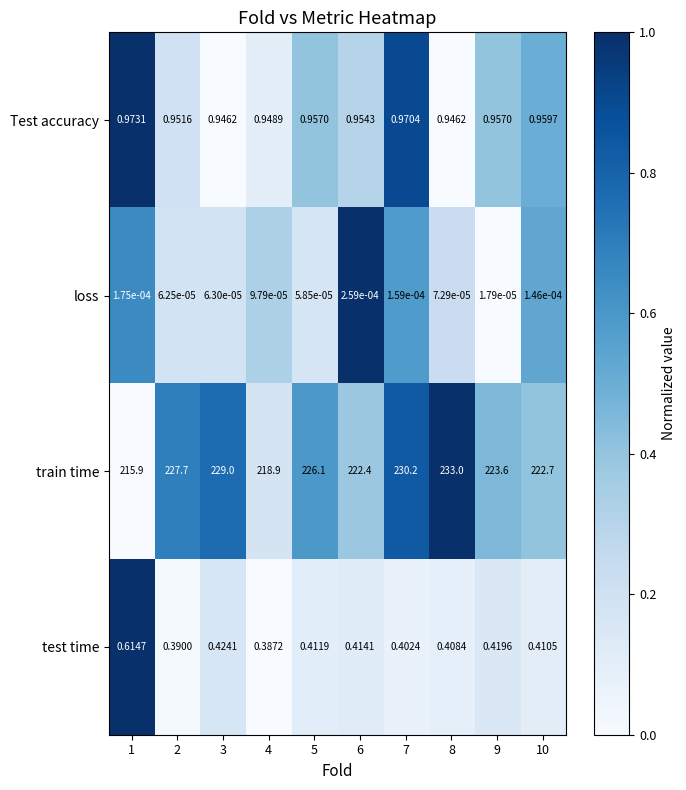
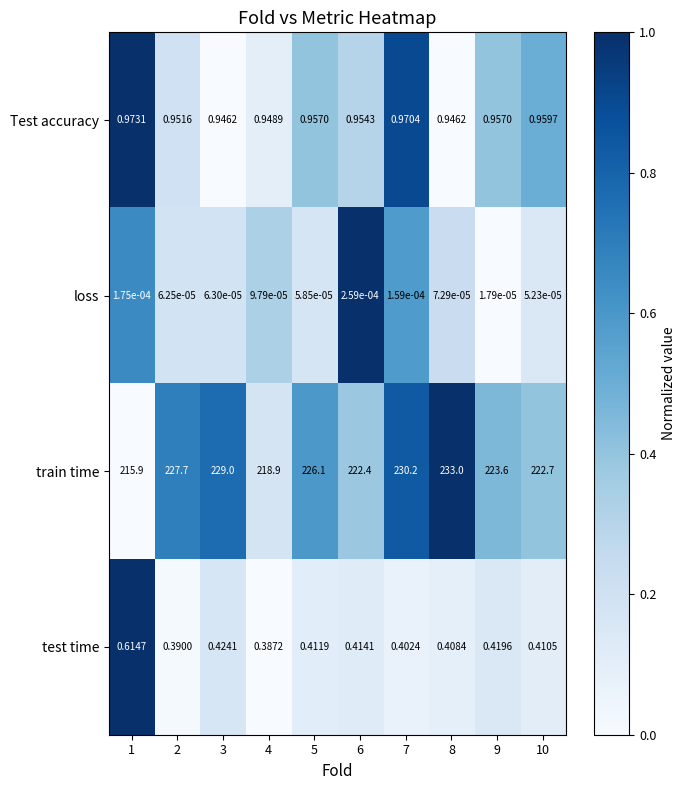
  {
    "Test accuracy": {
      "1": "0.9731",
      "2": "0.9516",
      "3": "0.9462",
      "4": "0.9489",
      "5": "0.9570",
      "6": "0.9543",
      "7": "0.9704",
      "8": "0.9462",
      "9": "0.9570",
      "10": "0.9597"
    },
    "loss": {
      "1": "1.75e-04",
      "2": "6.25e-05",
      "3": "6.30e-05",
      "4": "9.79e-05",
      "5": "5.85e-05",
      "6": "2.59e-04",
      "7": "1.59e-04",
      "8": "7.29e-05",
      "9": "1.79e-05",
-     "10": "1.46e-04"
+     "10": "5.23e-05"
    },
    "train time": {
      "1": "215.9",
      "2": "227.7",
      "3": "229.0",
      "4": "218.9",
      "5": "226.1",
      "6": "222.4",
      "7": "230.2",
      "8": "233.0",
      "9": "223.6",
      "10": "222.7"
    },
    "test time": {
      "1": "0.6147",
      "2": "0.3900",
      "3": "0.4241",
      "4": "0.3872",
      "5": "0.4119",
      "6": "0.4141",
      "7": "0.4024",
      "8": "0.4084",
      "9": "0.4196",
      "10": "0.4105"
    }
  }
